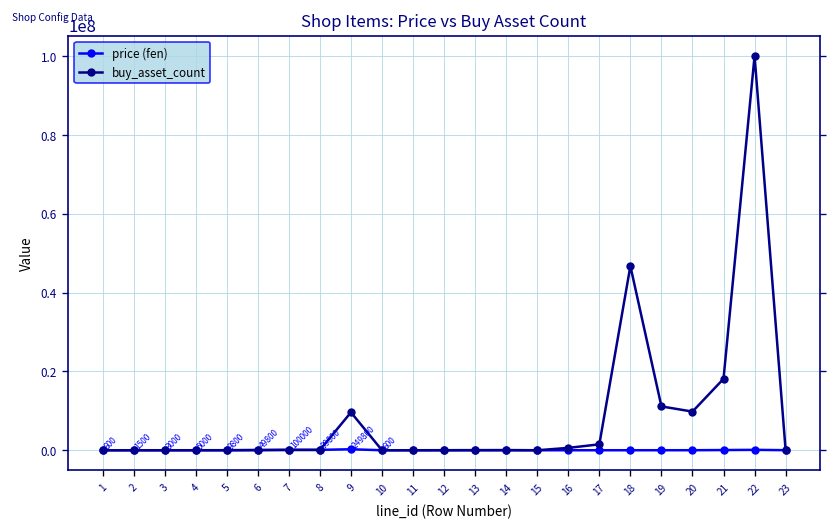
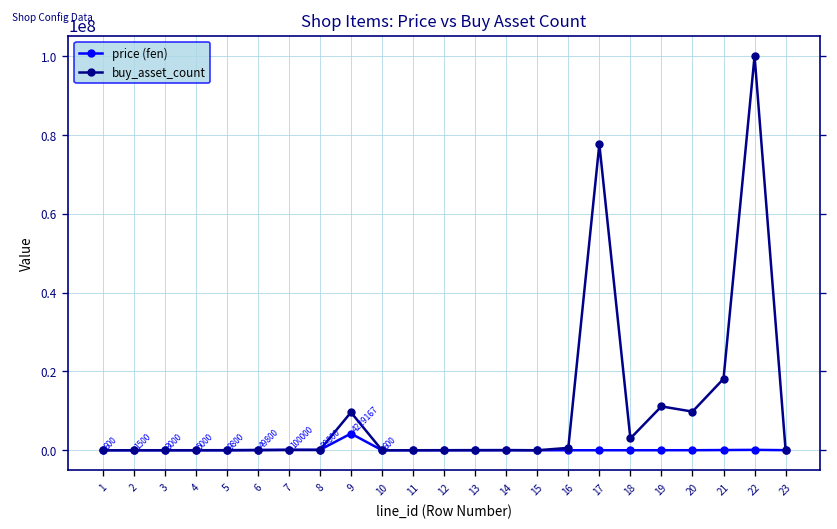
  {
    "price (fen)": {
-     "9": 249800
+     "9": 4229167
    },
    "buy_asset_count": {
      "9": 10000000,
-     "17": 2000000,
-     "18": 47000000,
+     "17": 78000000,
+     "18": 3000000,
      "19": 11000000,
      "20": 10000000,
      "21": 18000000,
      "22": 100000000
    }
  }
